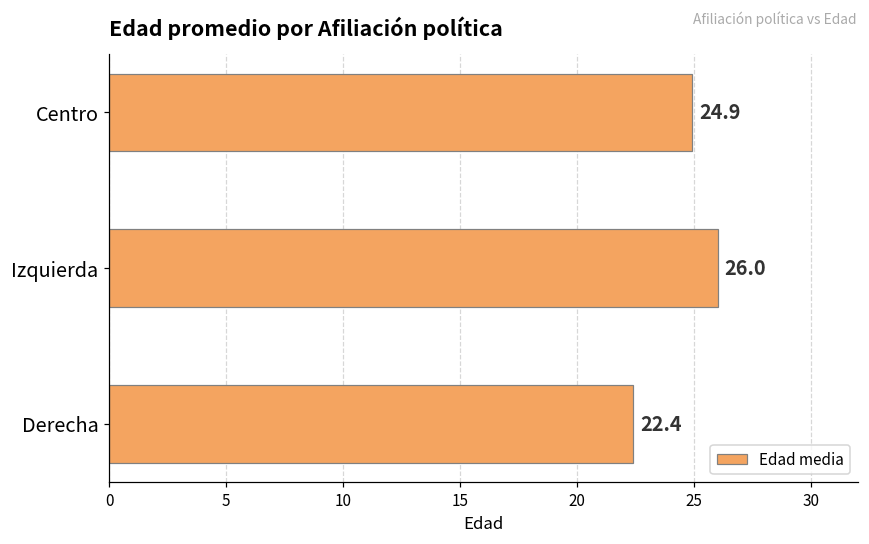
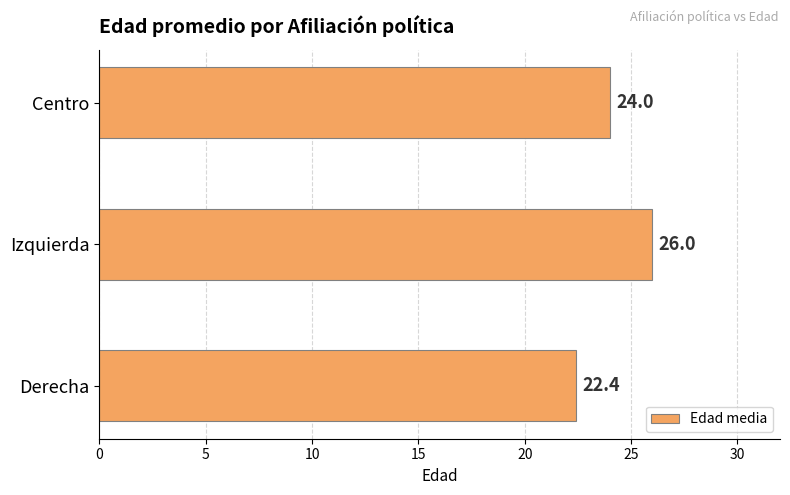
  {
-   "Centro": 24.9,
+   "Centro": 24.0,
    "Izquierda": 26.0,
    "Derecha": 22.4
  }
